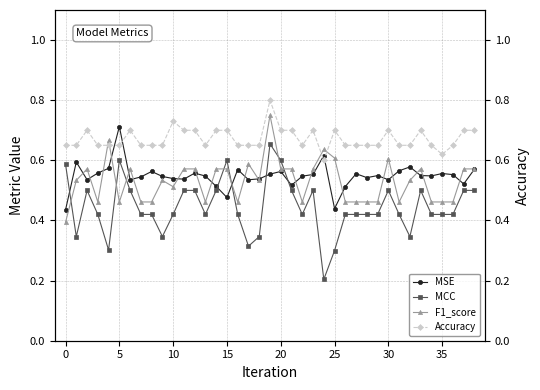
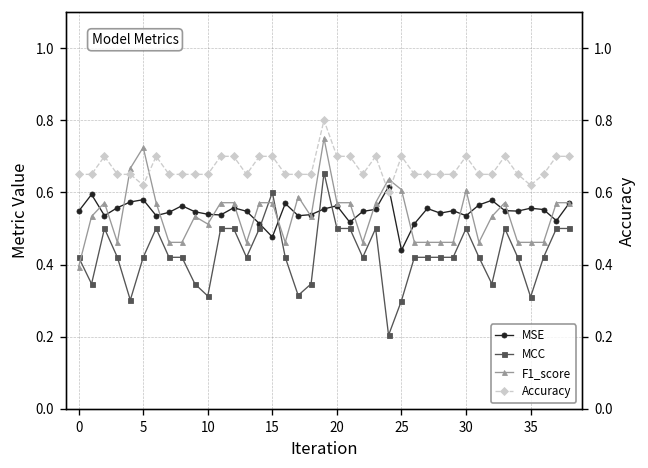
  {
    "MSE": {
-     "0": 0.44,
-     "5": 0.71,
+     "0": 0.55,
+     "5": 0.58,
      "10": 0.54,
      "15": 0.48,
      "25": 0.44,
      "30": 0.54,
      "35": 0.56
    },
    "MCC": {
-     "0": 0.59,
-     "5": 0.60,
-     "10": 0.42,
+     "0": 0.42,
+     "5": 0.42,
+     "10": 0.31,
      "15": 0.60,
-     "20": 0.6,
+     "20": 0.5,
      "25": 0.30,
      "30": 0.50,
-     "35": 0.42
+     "35": 0.31
    },
    "F1_score": {
      "0": 0.39,
-     "5": 0.46,
+     "5": 0.72,
      "10": 0.51,
      "15": 0.57,
      "25": 0.61,
      "30": 0.61,
      "35": 0.46
    },
    "Accuracy": {
      "0": 0.65,
-     "5": 0.65,
-     "10": 0.73,
+     "5": 0.62,
+     "10": 0.65,
      "15": 0.70,
      "20": 0.70,
      "25": 0.70,
      "30": 0.70,
      "35": 0.62
    }
  }
